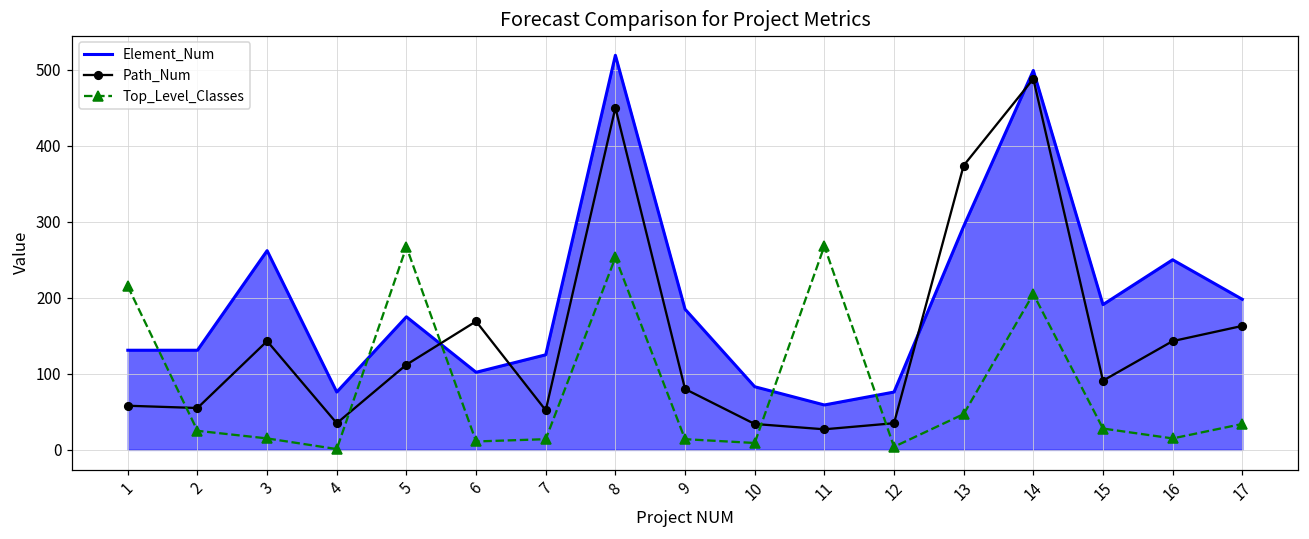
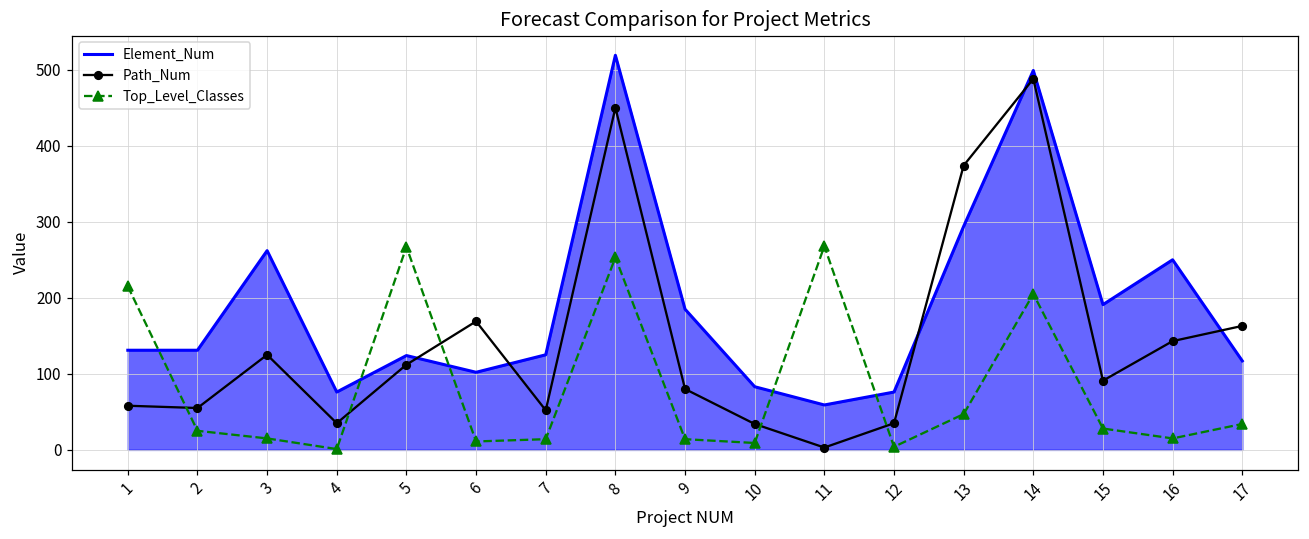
  {
    "Element_Num": {
      "1": 130,
      "2": 130,
      "3": 260,
      "4": 80,
-     "5": 180,
+     "5": 120,
      "6": 100,
      "7": 130,
      "8": 520,
      "9": 190,
      "10": 80,
      "11": 60,
      "12": 80,
      "13": 290,
      "14": 500,
      "15": 190,
      "16": 250,
-     "17": 200
+     "17": 120
    },
    "Path_Num": {
      "1": 60,
      "2": 60,
-     "3": 140,
+     "3": 130,
      "4": 40,
      "5": 110,
      "6": 170,
      "7": 50,
      "8": 450,
      "9": 80,
      "10": 30,
-     "11": 30,
+     "11": 0,
      "12": 40,
      "13": 370,
      "14": 490,
      "15": 90,
      "16": 140,
      "17": 160
    },
    "Top_Level_Classes": {
      "1": 220,
      "2": 30,
      "3": 20,
      "4": 0,
      "5": 270,
      "6": 10,
      "7": 10,
      "8": 250,
      "9": 10,
      "10": 10,
      "11": 270,
      "12": 0,
      "13": 50,
      "14": 210,
      "15": 30,
      "16": 20,
      "17": 30
    }
  }
